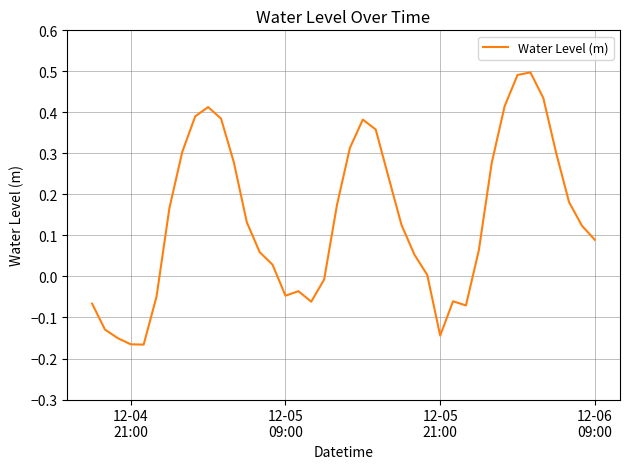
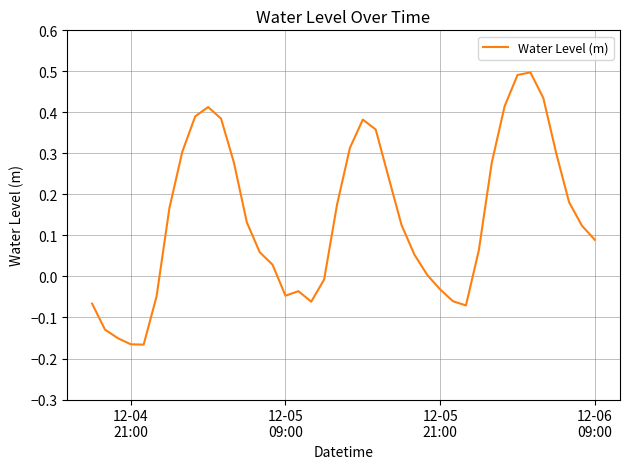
  {
    "12-04 21:00": -0.17,
    "12-05 09:00": -0.05,
-   "12-05 21:00": -0.14,
+   "12-05 21:00": -0.03,
    "12-06 09:00": 0.09
  }
